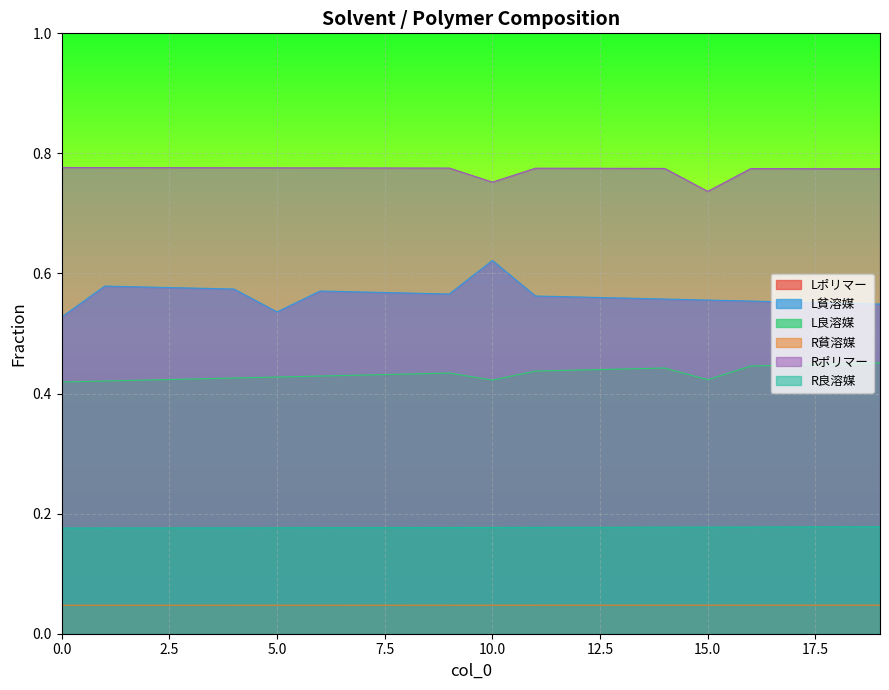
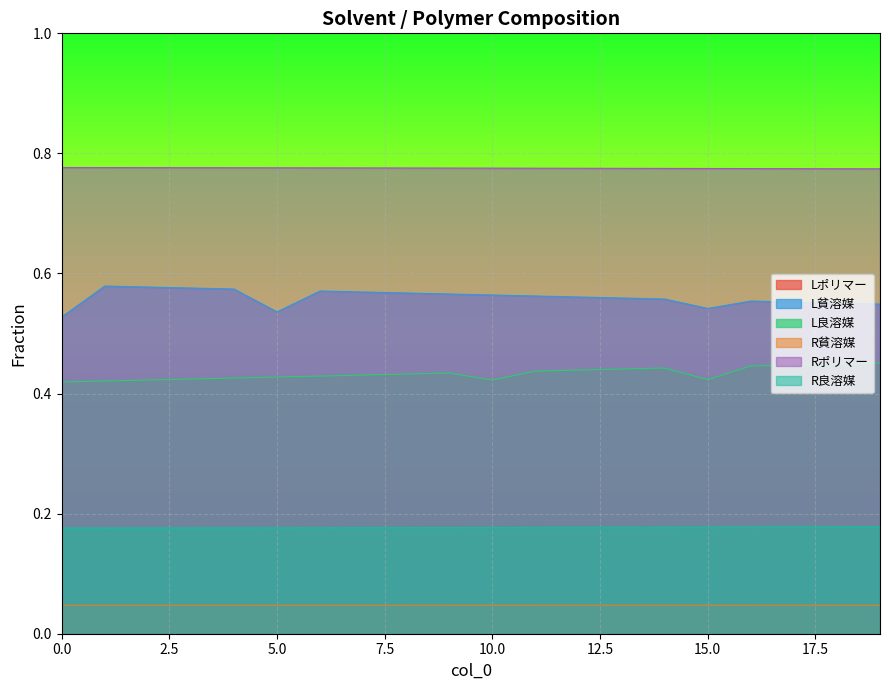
  {
    "L貧溶媒": {
      "0.0": 0.53,
      "5.0": 0.54,
-     "10.0": 0.62,
-     "15.0": 0.56
+     "10.0": 0.56,
+     "15.0": 0.54
    },
    "Rポリマー": {
      "0.0": 0.78,
      "5.0": 0.78,
-     "10.0": 0.75,
-     "15.0": 0.74
+     "10.0": 0.78,
+     "15.0": 0.77
    }
  }
